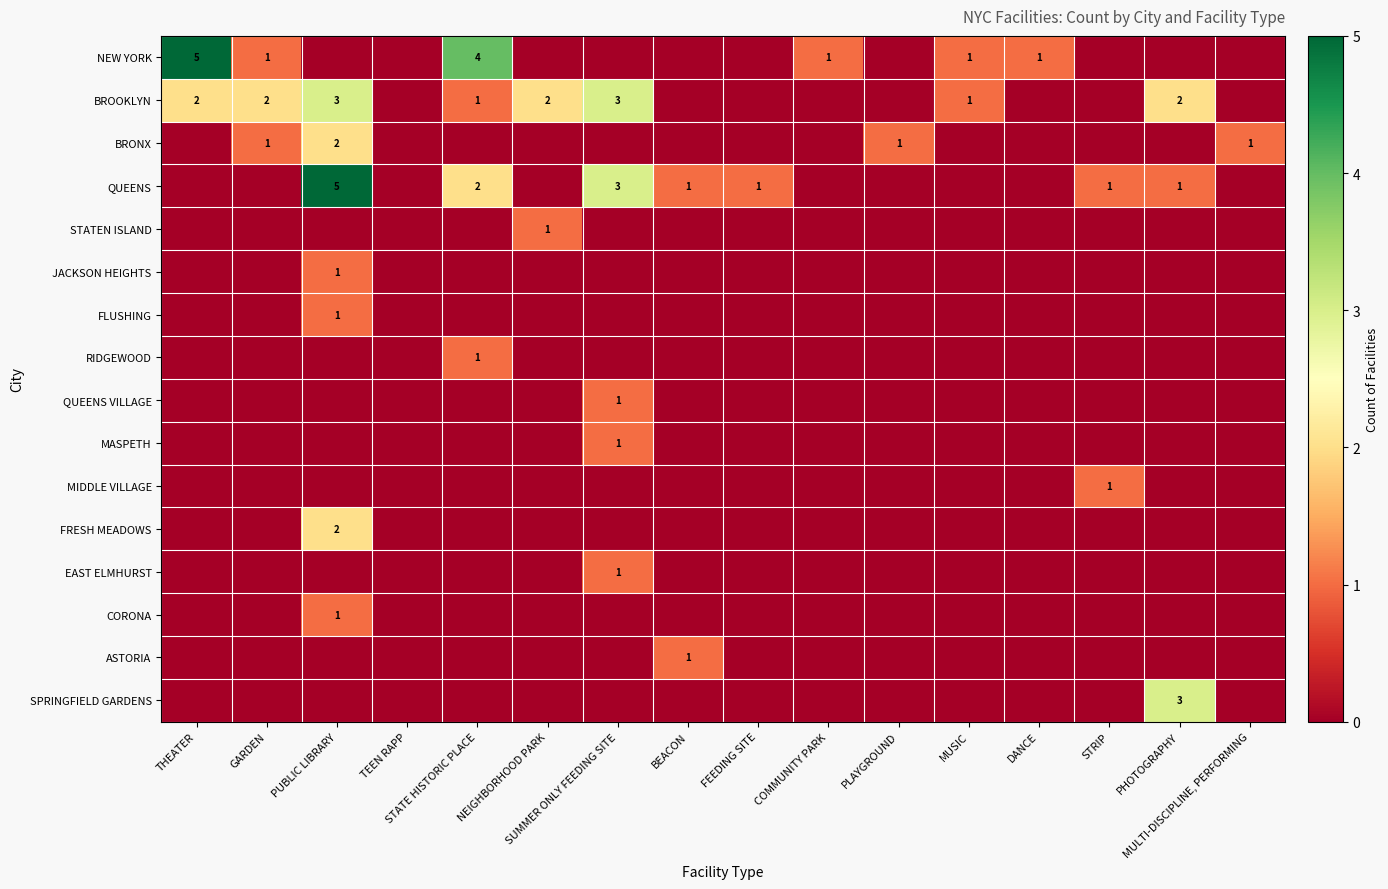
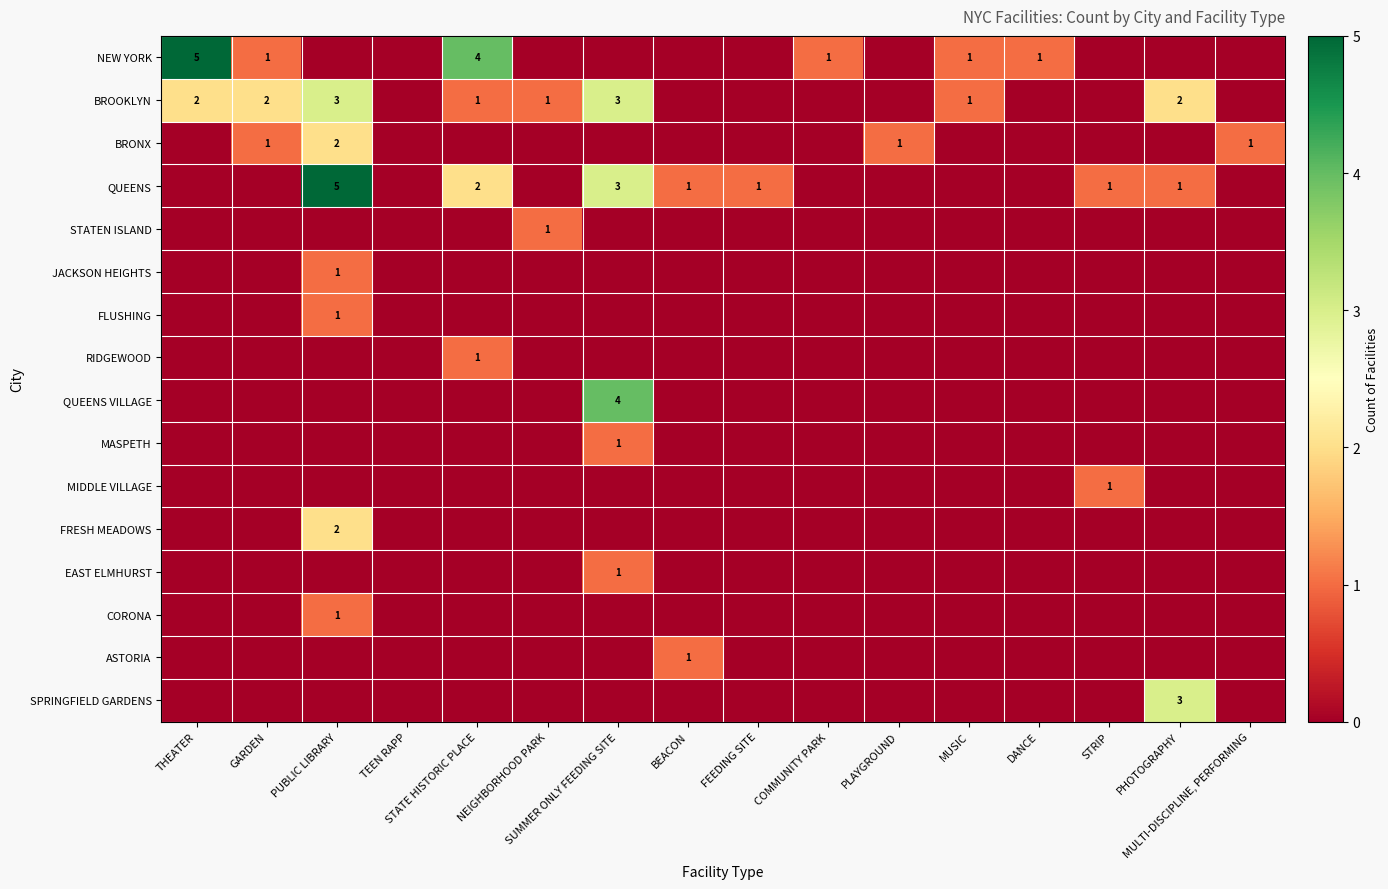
  {
    "NEW YORK": {
      "THEATER": 5,
      "GARDEN": 1,
      "STATE HISTORIC PLACE": 4,
      "COMMUNITY PARK": 1,
      "MUSIC": 1,
      "DANCE": 1
    },
    "BROOKLYN": {
      "THEATER": 2,
      "GARDEN": 2,
      "PUBLIC LIBRARY": 3,
      "STATE HISTORIC PLACE": 1,
-     "NEIGHBORHOOD PARK": 2,
+     "NEIGHBORHOOD PARK": 1,
      "SUMMER ONLY FEEDING SITE": 3,
      "MUSIC": 1,
      "PHOTOGRAPHY": 2
    },
    "BRONX": {
      "GARDEN": 1,
      "PUBLIC LIBRARY": 2,
      "PLAYGROUND": 1,
      "MULTI-DISCIPLINE, PERFORMING": 1
    },
    "QUEENS": {
      "PUBLIC LIBRARY": 5,
      "STATE HISTORIC PLACE": 2,
      "SUMMER ONLY FEEDING SITE": 3,
      "BEACON": 1,
      "FEEDING SITE": 1,
      "STRIP": 1,
      "PHOTOGRAPHY": 1
    },
    "STATEN ISLAND": {
      "NEIGHBORHOOD PARK": 1
    },
    "JACKSON HEIGHTS": {
      "PUBLIC LIBRARY": 1
    },
    "FLUSHING": {
      "PUBLIC LIBRARY": 1
    },
    "RIDGEWOOD": {
      "STATE HISTORIC PLACE": 1
    },
    "QUEENS VILLAGE": {
-     "SUMMER ONLY FEEDING SITE": 1
+     "SUMMER ONLY FEEDING SITE": 4
    },
    "MASPETH": {
      "SUMMER ONLY FEEDING SITE": 1
    },
    "MIDDLE VILLAGE": {
      "STRIP": 1
    },
    "FRESH MEADOWS": {
      "PUBLIC LIBRARY": 2
    },
    "EAST ELMHURST": {
      "SUMMER ONLY FEEDING SITE": 1
    },
    "CORONA": {
      "PUBLIC LIBRARY": 1
    },
    "ASTORIA": {
      "BEACON": 1
    },
    "SPRINGFIELD GARDENS": {
      "PHOTOGRAPHY": 3
    }
  }
